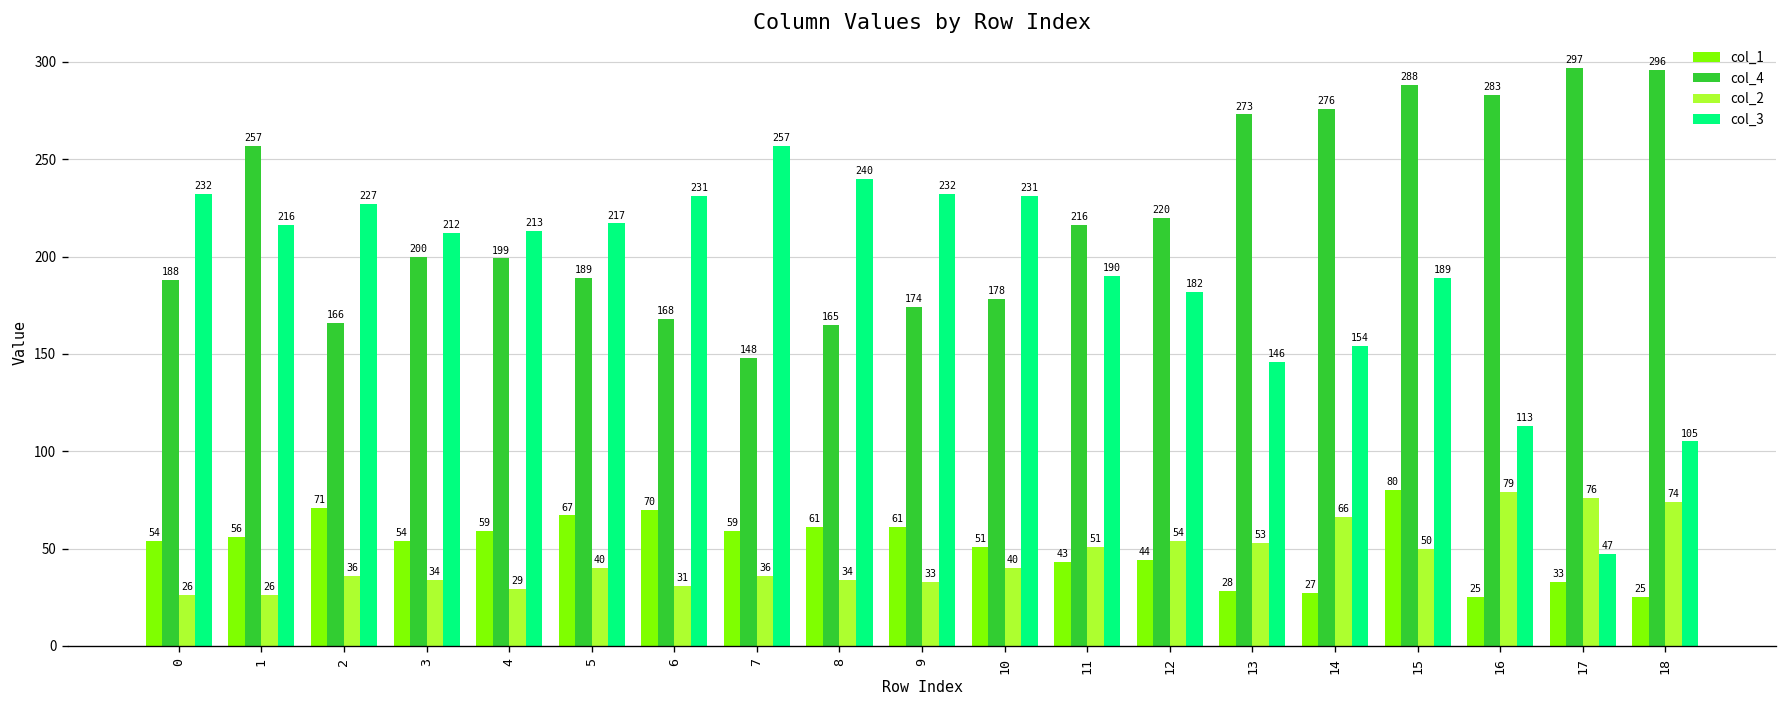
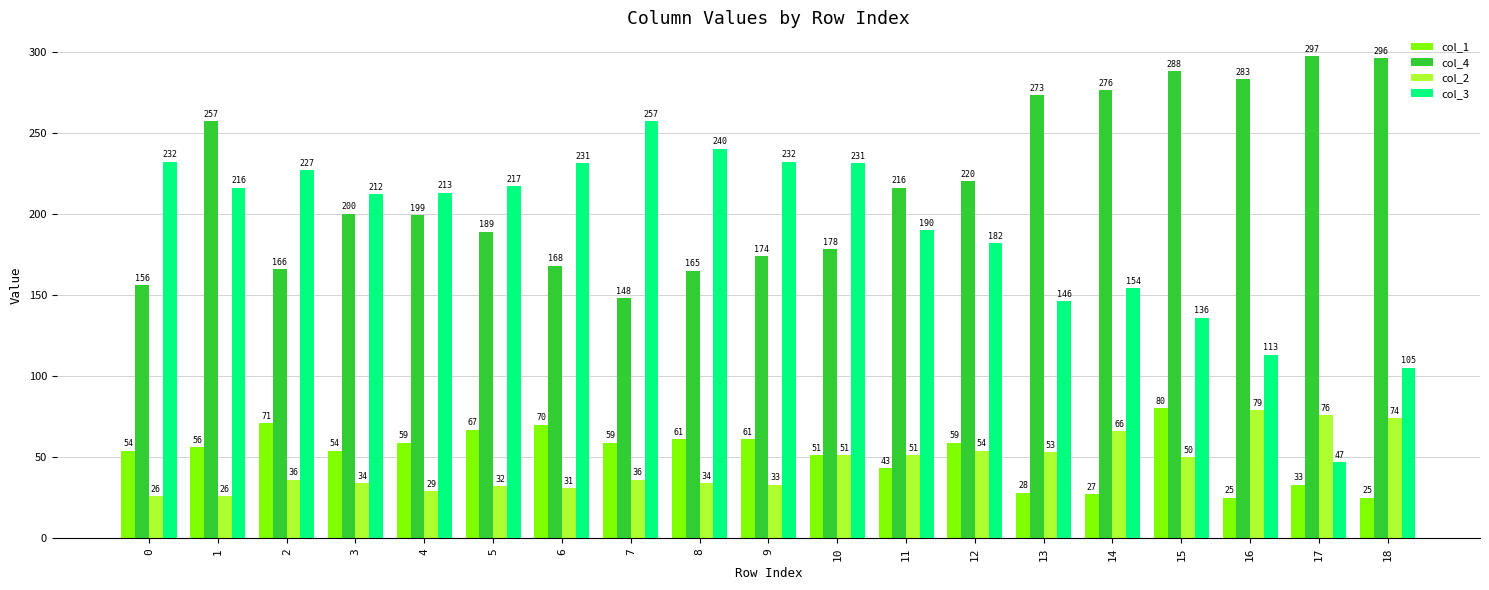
  {
    "col_1": {
      "0": 54,
      "1": 56,
      "2": 71,
      "3": 54,
      "4": 59,
      "5": 67,
      "6": 70,
      "7": 59,
      "8": 61,
      "9": 61,
      "10": 51,
      "11": 43,
-     "12": 44,
+     "12": 59,
      "13": 28,
      "14": 27,
      "15": 80,
      "16": 25,
      "17": 33,
      "18": 25
    },
    "col_4": {
-     "0": 188,
+     "0": 156,
      "1": 257,
      "2": 166,
      "3": 200,
      "4": 199,
      "5": 189,
      "6": 168,
      "7": 148,
      "8": 165,
      "9": 174,
      "10": 178,
      "11": 216,
      "12": 220,
      "13": 273,
      "14": 276,
      "15": 288,
      "16": 283,
      "17": 297,
      "18": 296
    },
    "col_2": {
      "0": 26,
      "1": 26,
      "2": 36,
      "3": 34,
      "4": 29,
-     "5": 40,
+     "5": 32,
      "6": 31,
      "7": 36,
      "8": 34,
      "9": 33,
-     "10": 40,
+     "10": 51,
      "11": 51,
      "12": 54,
      "13": 53,
      "14": 66,
      "15": 50,
      "16": 79,
      "17": 76,
      "18": 74
    },
    "col_3": {
      "0": 232,
      "1": 216,
      "2": 227,
      "3": 212,
      "4": 213,
      "5": 217,
      "6": 231,
      "7": 257,
      "8": 240,
      "9": 232,
      "10": 231,
      "11": 190,
      "12": 182,
      "13": 146,
      "14": 154,
-     "15": 189,
+     "15": 136,
      "16": 113,
      "17": 47,
      "18": 105
    }
  }
